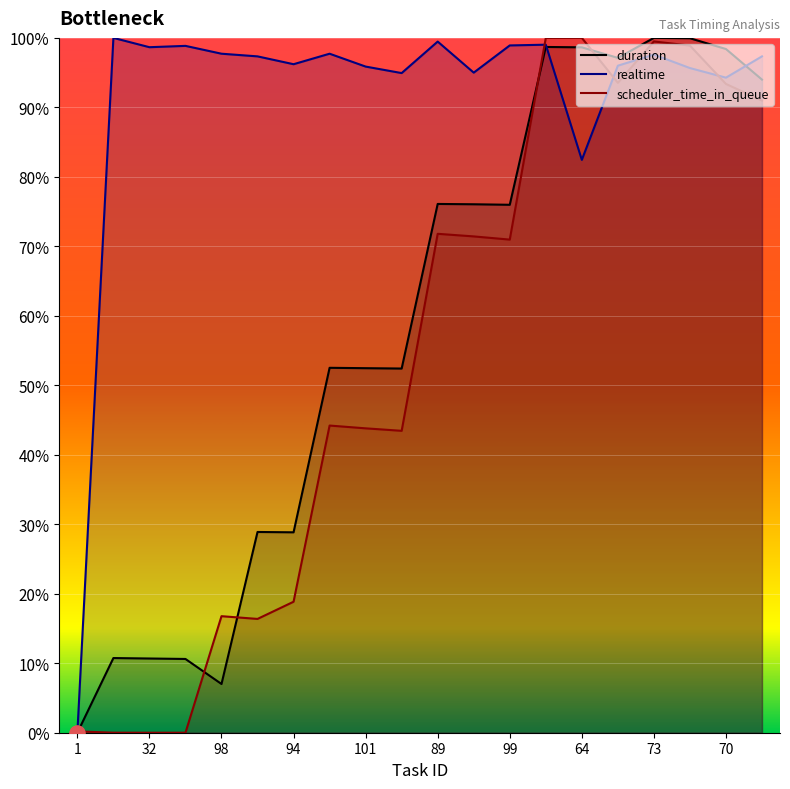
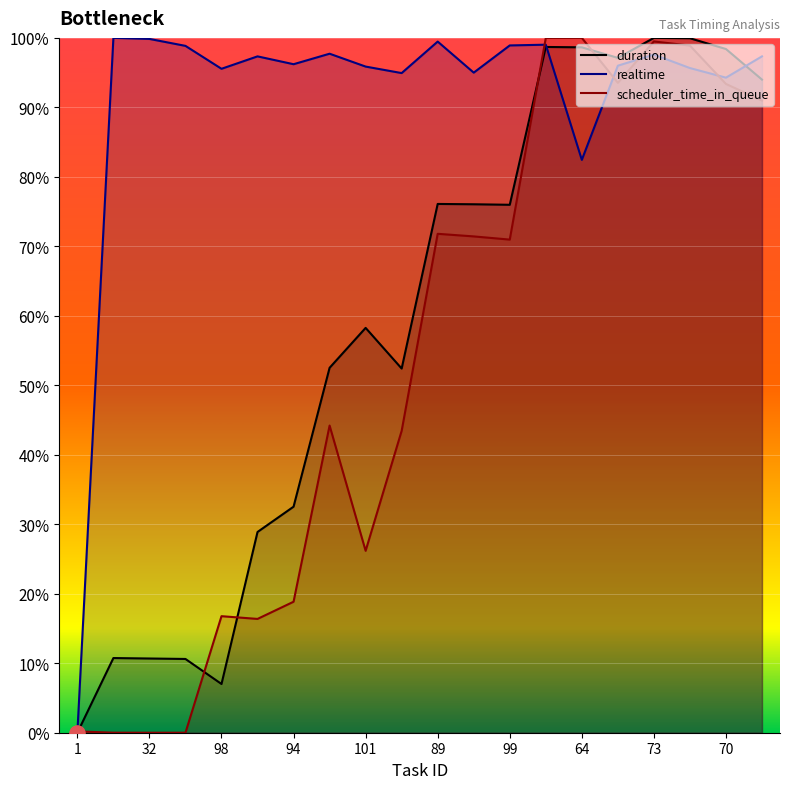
  {
    "duration": {
      "32": "11%",
      "98": "7%",
-     "94": "29%",
-     "101": "52%",
+     "94": "33%",
+     "101": "58%",
      "89": "76%",
      "99": "76%",
      "73": "100%"
    },
    "realtime": {
-     "32": "99%",
-     "98": "98%",
+     "32": "100%",
+     "98": "96%",
      "94": "96%",
      "101": "96%",
      "89": "99%",
      "99": "99%",
      "64": "82%"
    },
    "scheduler_time_in_queue": {
      "32": "0%",
      "98": "17%",
      "94": "19%",
-     "101": "44%",
+     "101": "26%",
      "89": "72%",
      "99": "71%",
      "64": "100%",
      "73": "99%"
    }
  }
